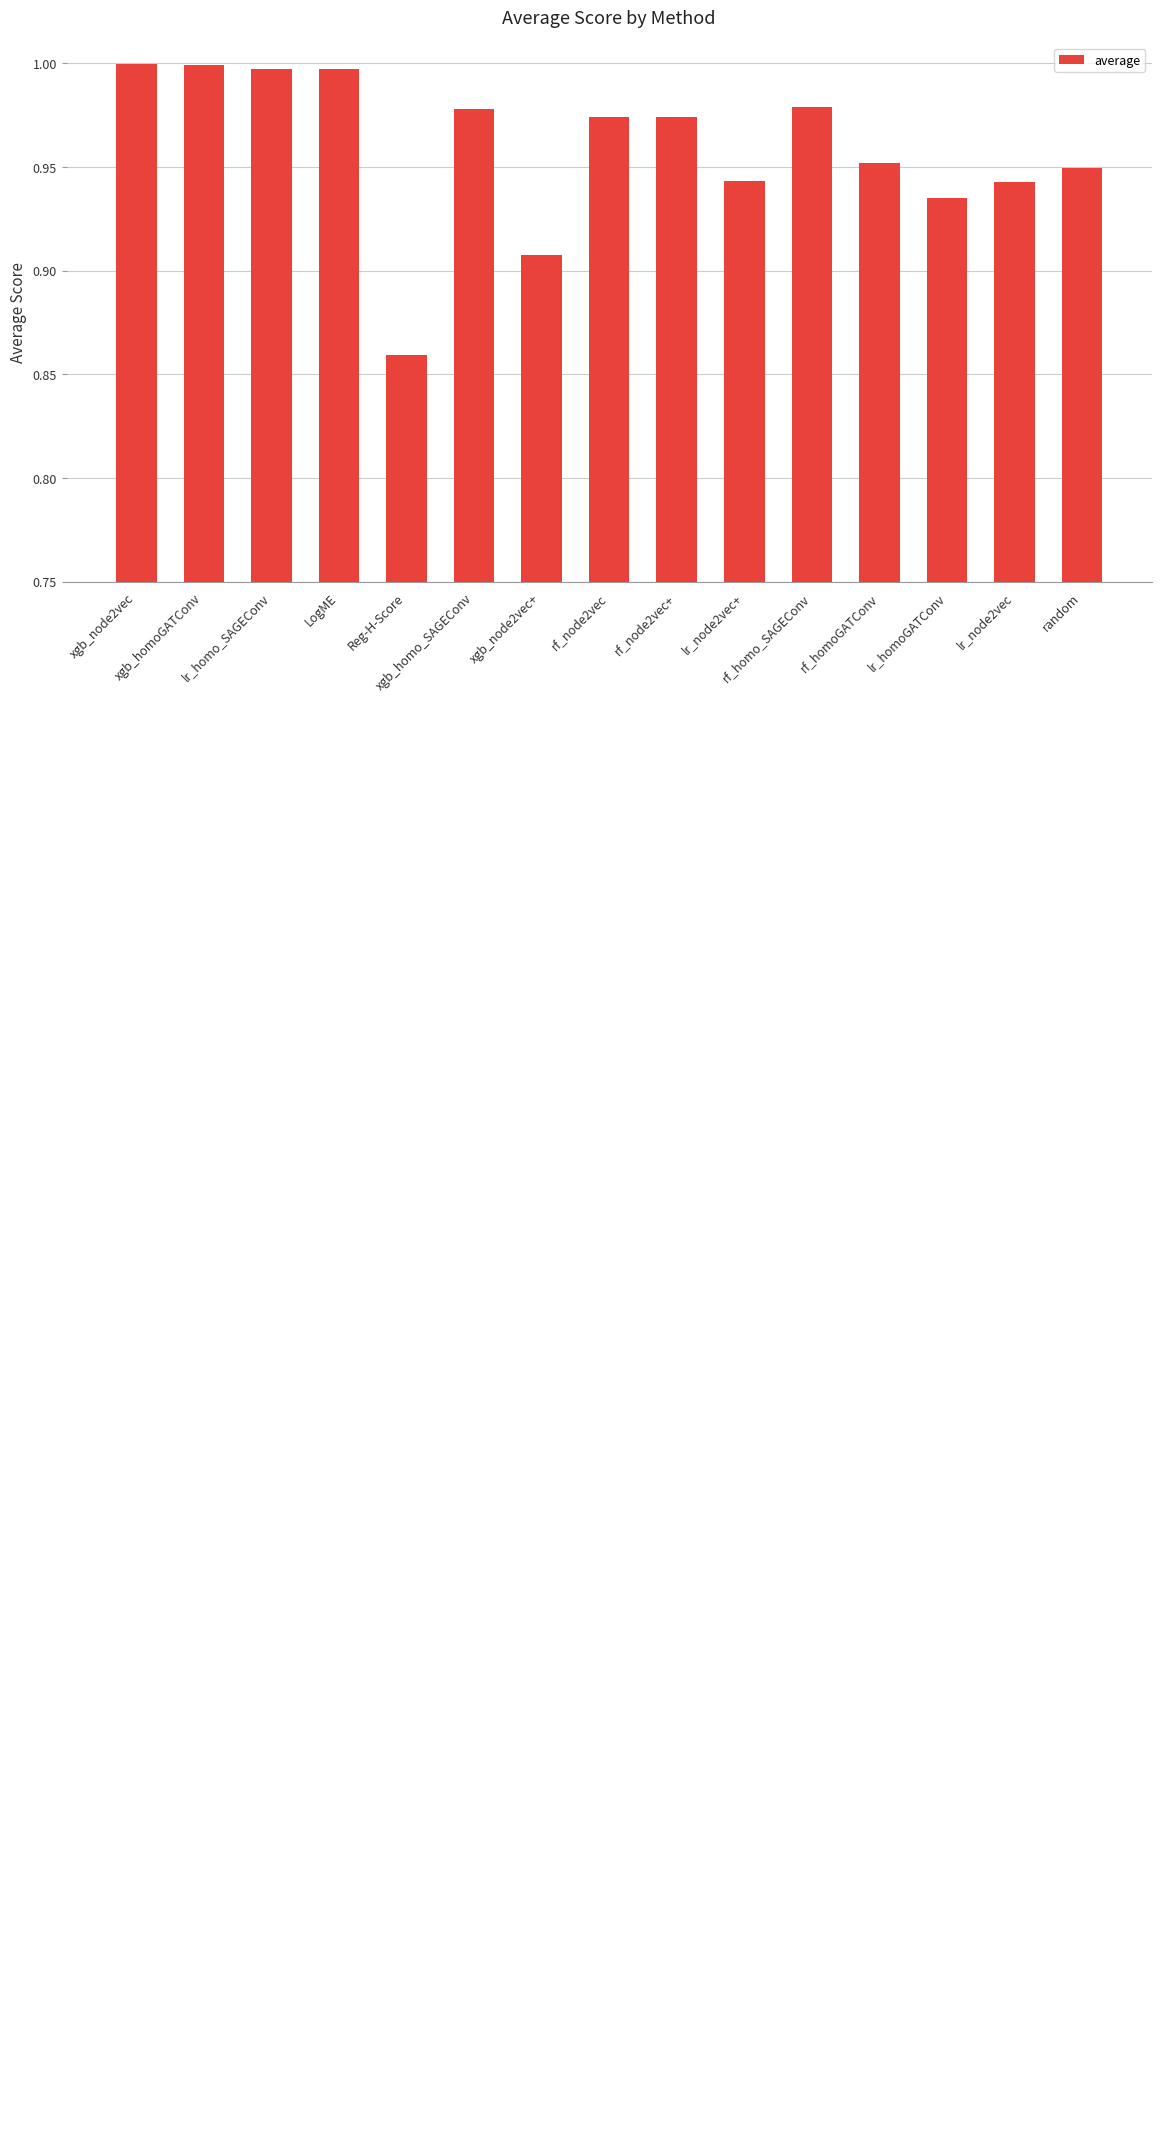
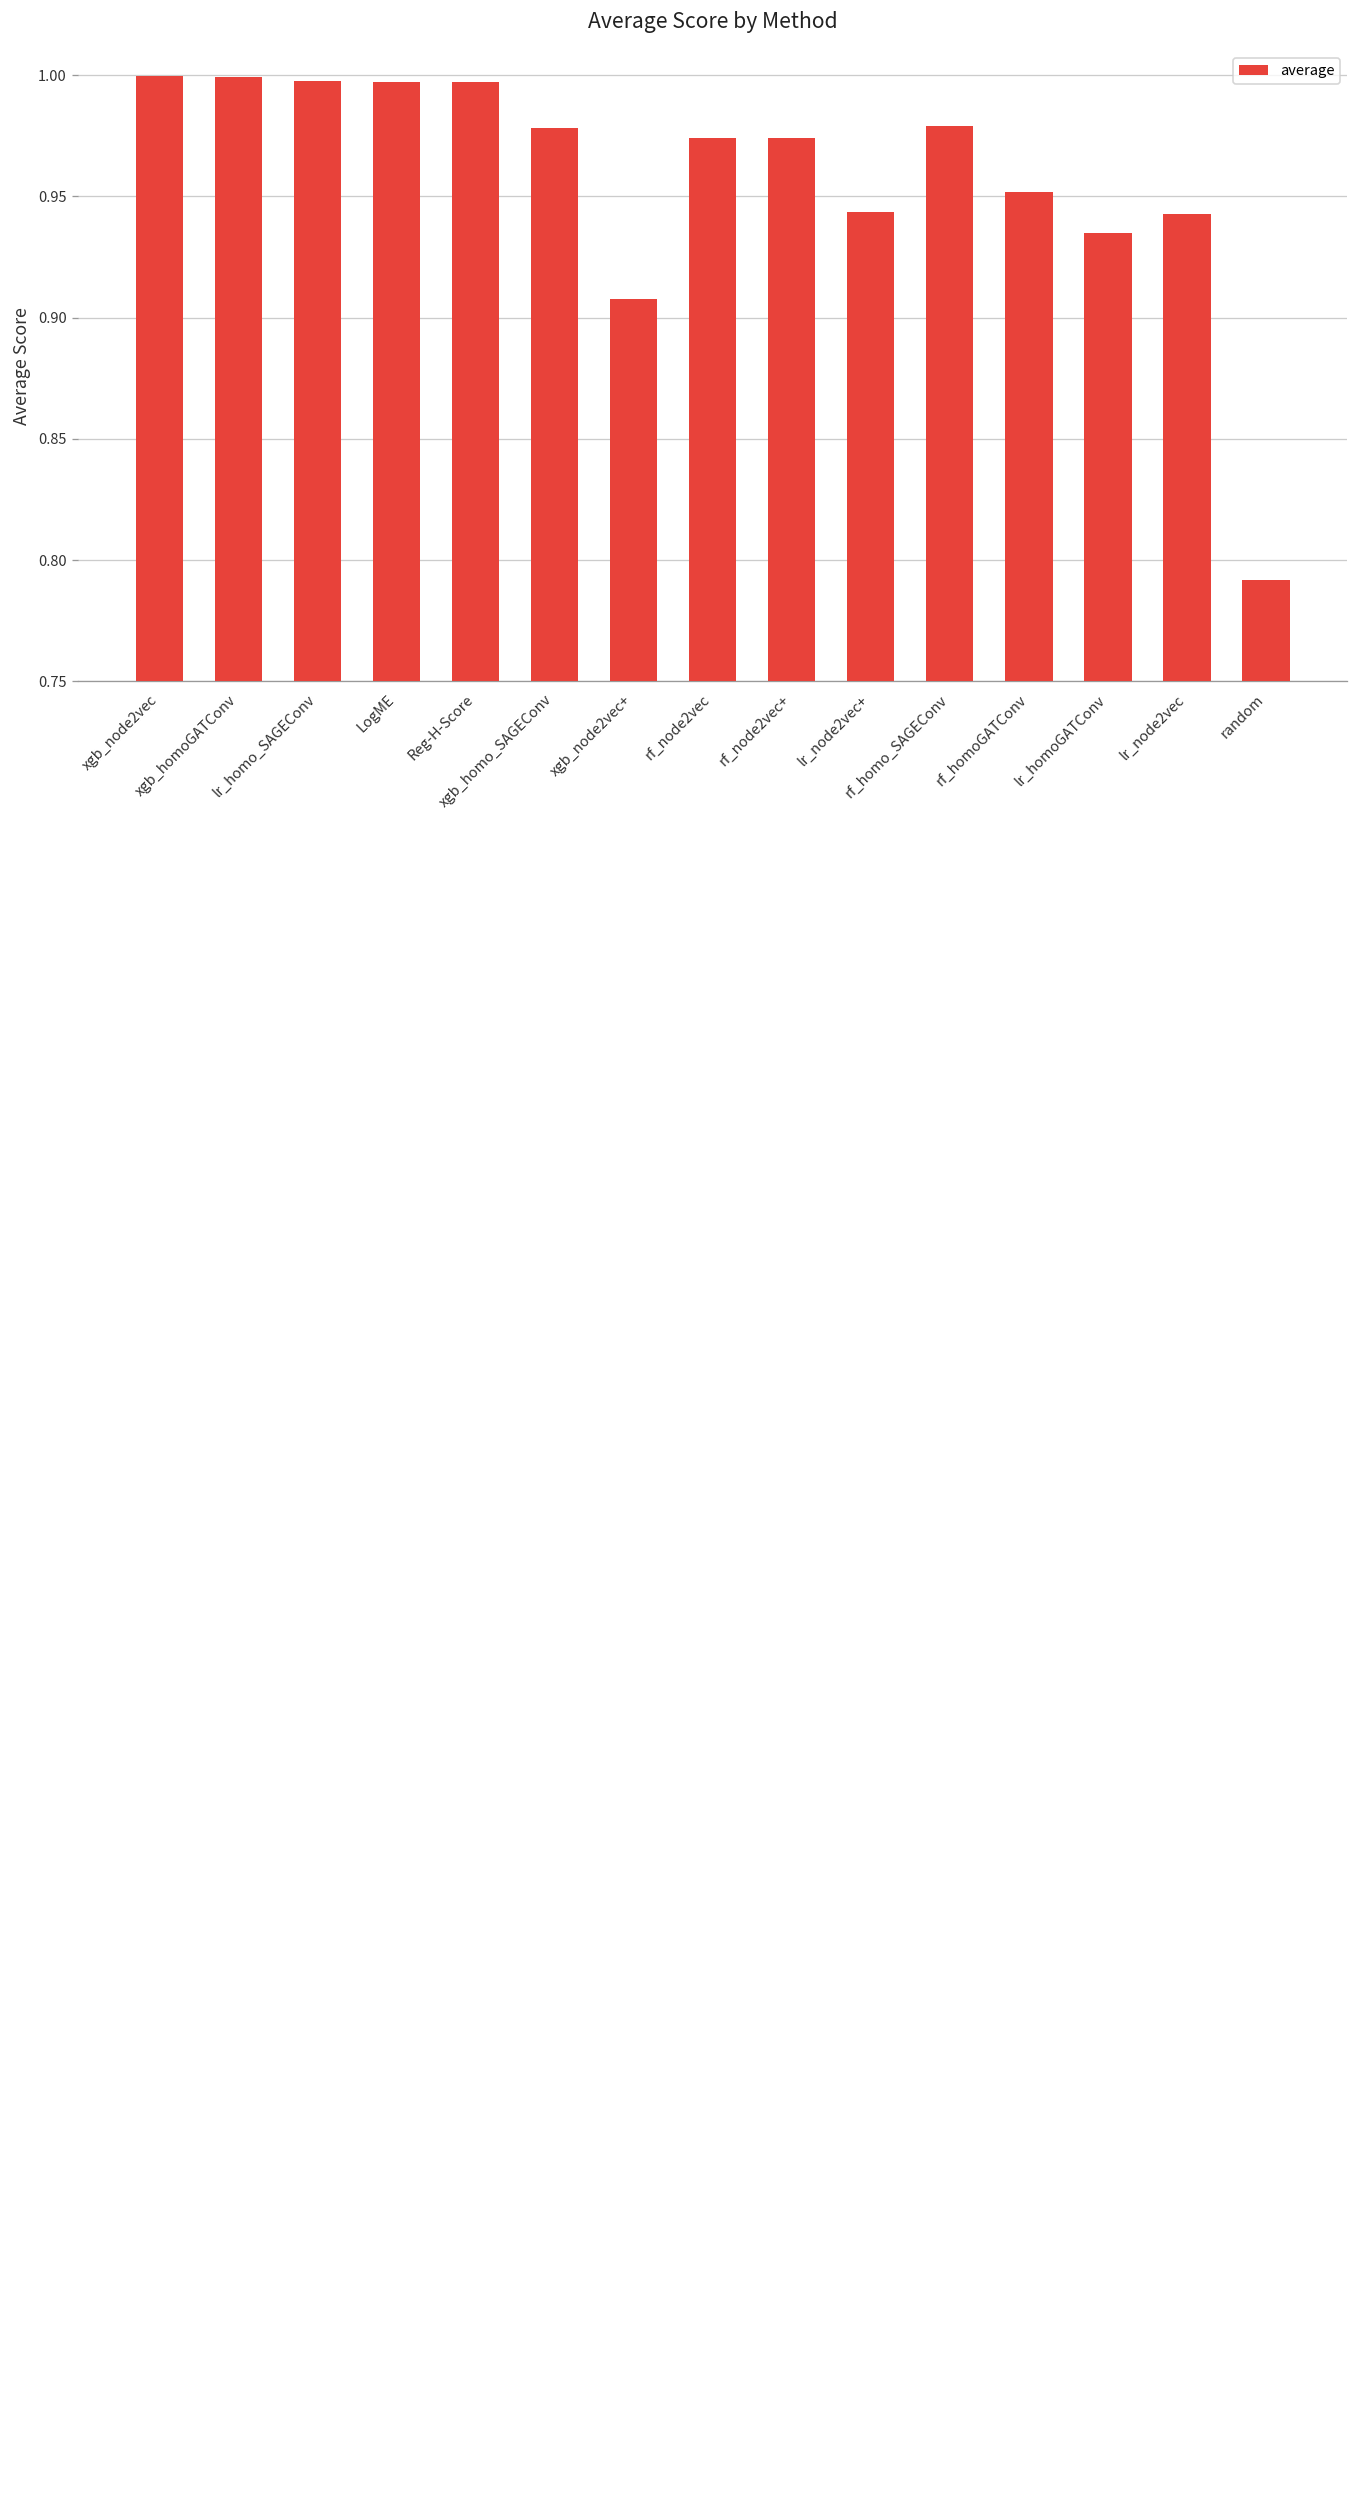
  {
    "xgb_node2vec": 0.9994,
    "xgb_homoGATConv": 0.9991,
    "lr_homo_SAGEConv": 0.9974,
    "LogME": 0.9973,
-   "Reg-H-Score": 0.8591,
+   "Reg-H-Score": 0.9973,
    "xgb_homo_SAGEConv": 0.9782,
    "xgb_node2vec+": 0.9075,
    "rf_node2vec": 0.9742,
    "rf_node2vec+": 0.9740,
    "lr_node2vec+": 0.9434,
    "rf_homo_SAGEConv": 0.9789,
    "rf_homoGATConv": 0.9519,
    "lr_homoGATConv": 0.9351,
    "lr_node2vec": 0.9427,
-   "random": 0.9494
+   "random": 0.7919
  }
